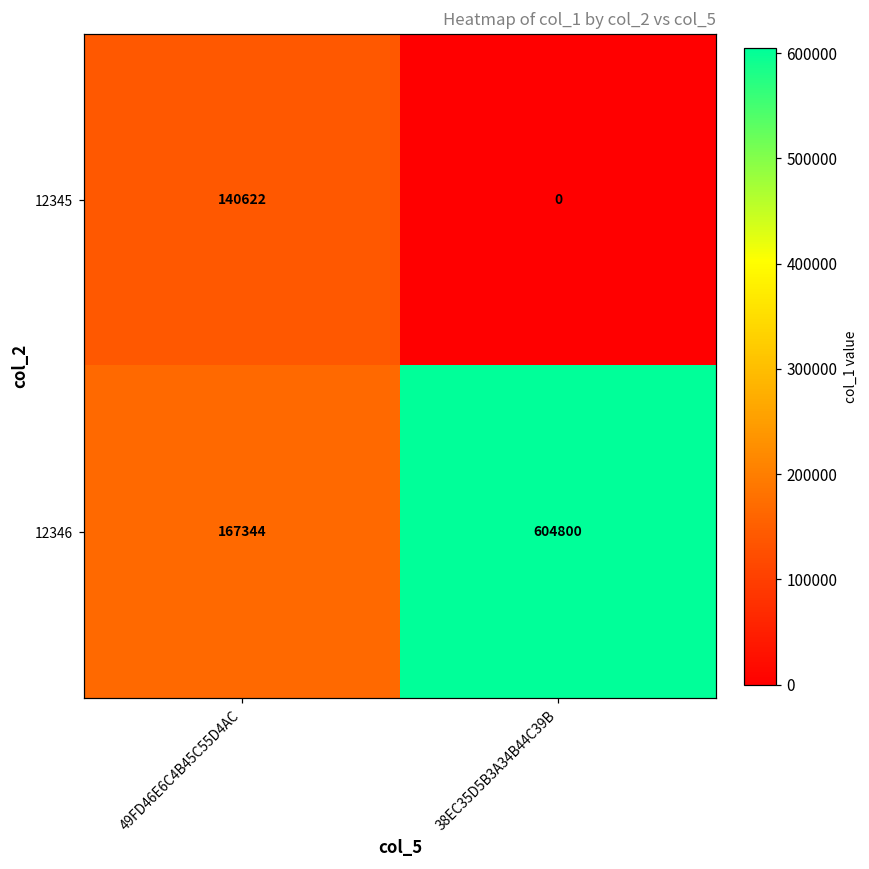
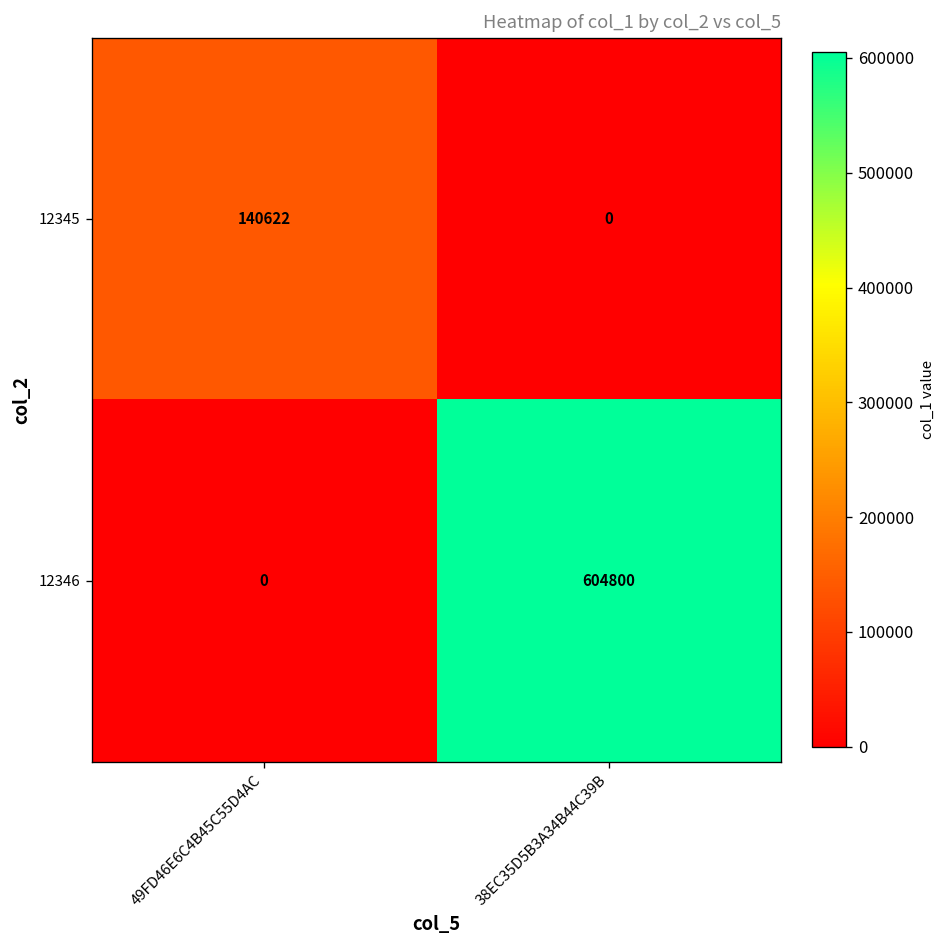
  {
    "12345": {
      "49FD46E6C4B45C55D4AC": 140622,
      "38EC35D5B3A34B44C39B": 0
    },
    "12346": {
-     "49FD46E6C4B45C55D4AC": 167344,
+     "49FD46E6C4B45C55D4AC": 0,
      "38EC35D5B3A34B44C39B": 604800
    }
  }
